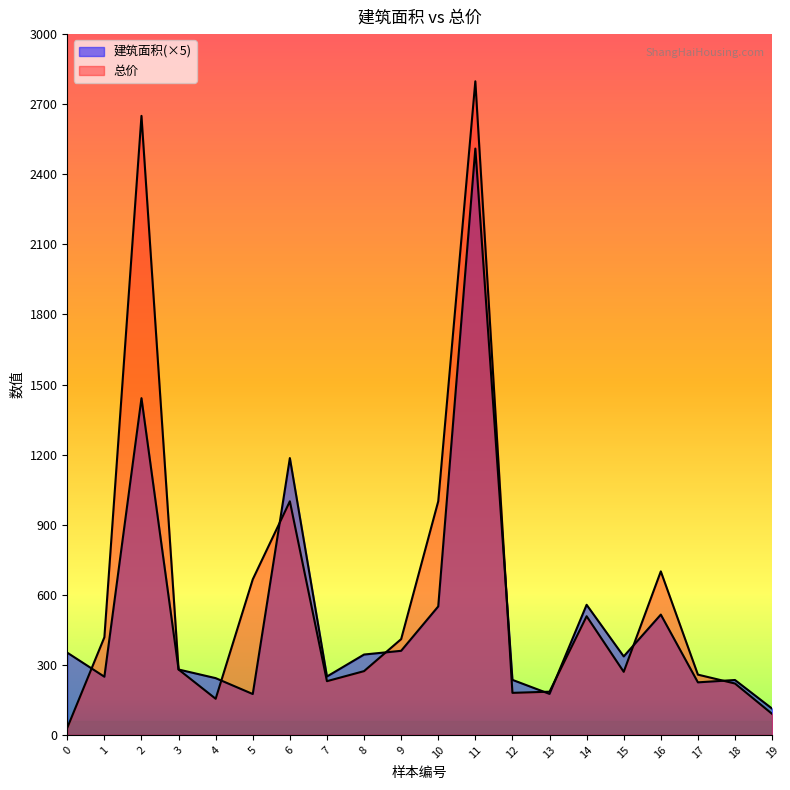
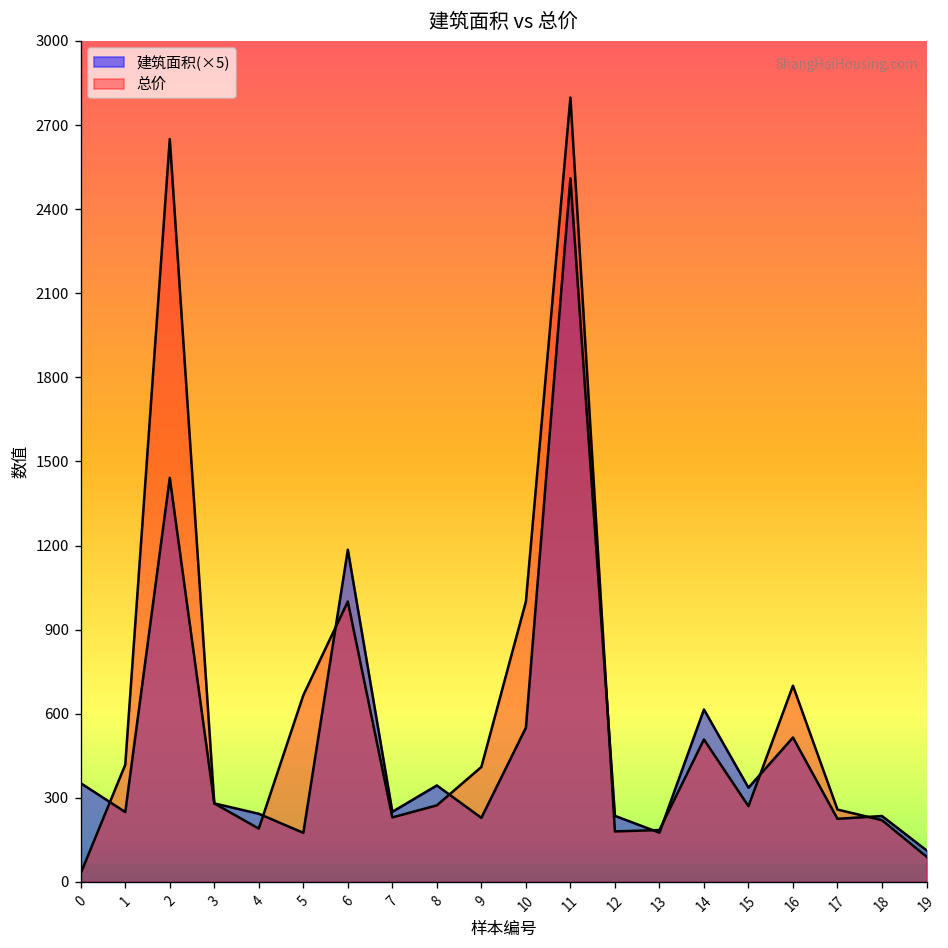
  {
    "建筑面积(×5)": {
      "0": 350,
      "1": 250,
      "2": 1440,
      "4": 240,
      "5": 180,
      "6": 1190,
      "7": 250,
      "8": 340,
-     "9": 360,
+     "9": 230,
      "10": 550,
      "11": 2510,
      "12": 240,
-     "14": 560,
+     "14": 620,
      "15": 340,
      "16": 520,
      "17": 230,
      "18": 240,
      "19": 110
    },
    "总价": {
      "1": 420,
      "2": 2650,
-     "4": 150,
+     "4": 190,
      "5": 670,
      "6": 1000,
      "7": 230,
      "8": 270,
      "9": 410,
      "10": 1000,
      "11": 2800,
      "12": 180,
      "14": 510,
      "15": 270,
      "16": 700,
      "17": 260,
      "18": 220,
      "19": 90
    }
  }
